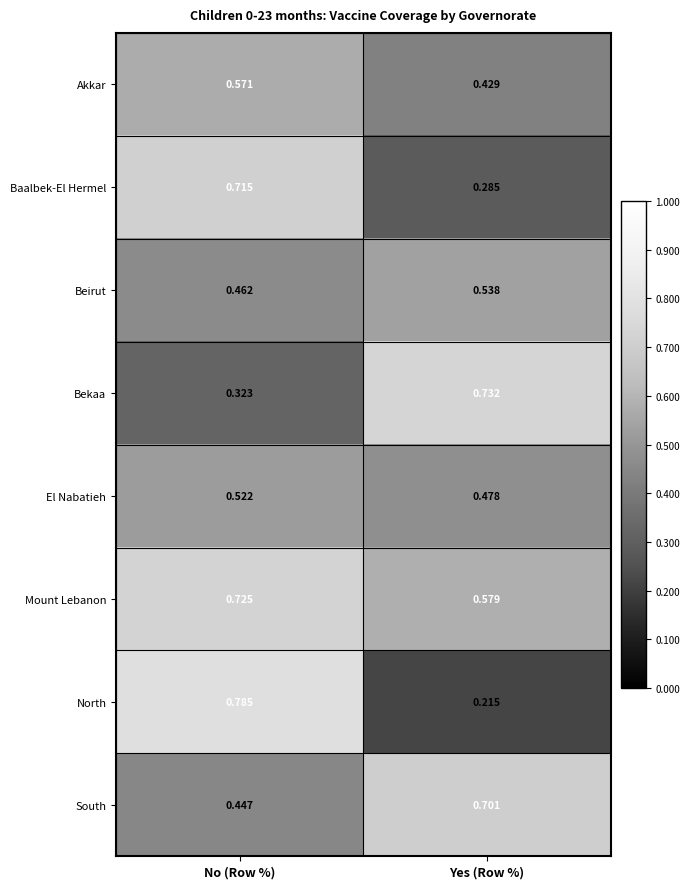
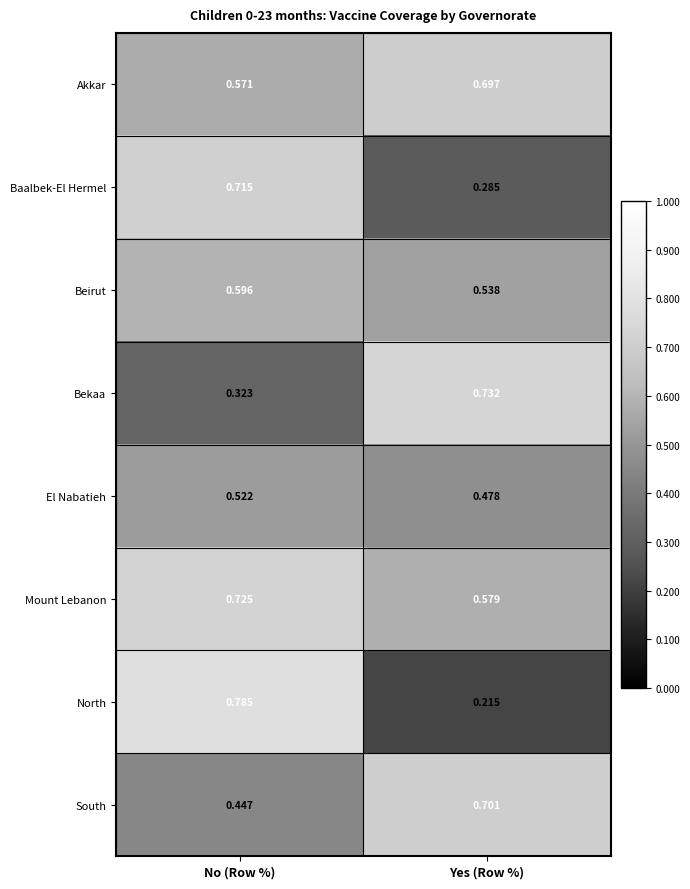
  {
    "Akkar": {
      "No (Row %)": 0.571,
-     "Yes (Row %)": 0.429
+     "Yes (Row %)": 0.697
    },
    "Baalbek-El Hermel": {
      "Yes (Row %)": 0.285
    },
    "Beirut": {
-     "No (Row %)": 0.462,
+     "No (Row %)": 0.596,
      "Yes (Row %)": 0.538
    },
    "Bekaa": {
      "No (Row %)": 0.323
    },
    "El Nabatieh": {
      "No (Row %)": 0.522,
      "Yes (Row %)": 0.478
    },
    "Mount Lebanon": {
      "Yes (Row %)": 0.579
    },
    "North": {
      "Yes (Row %)": 0.215
    },
    "South": {
      "No (Row %)": 0.447,
      "Yes (Row %)": 0.701
    }
  }
